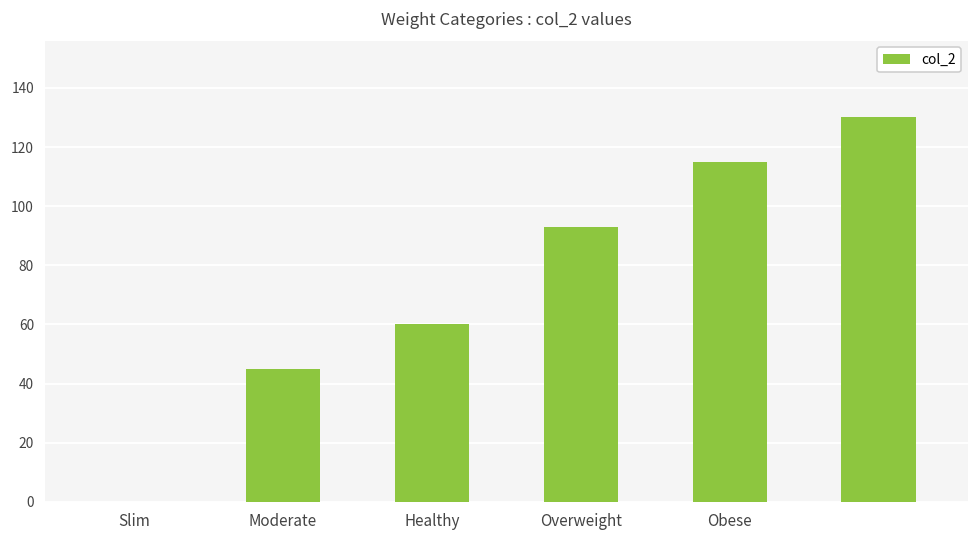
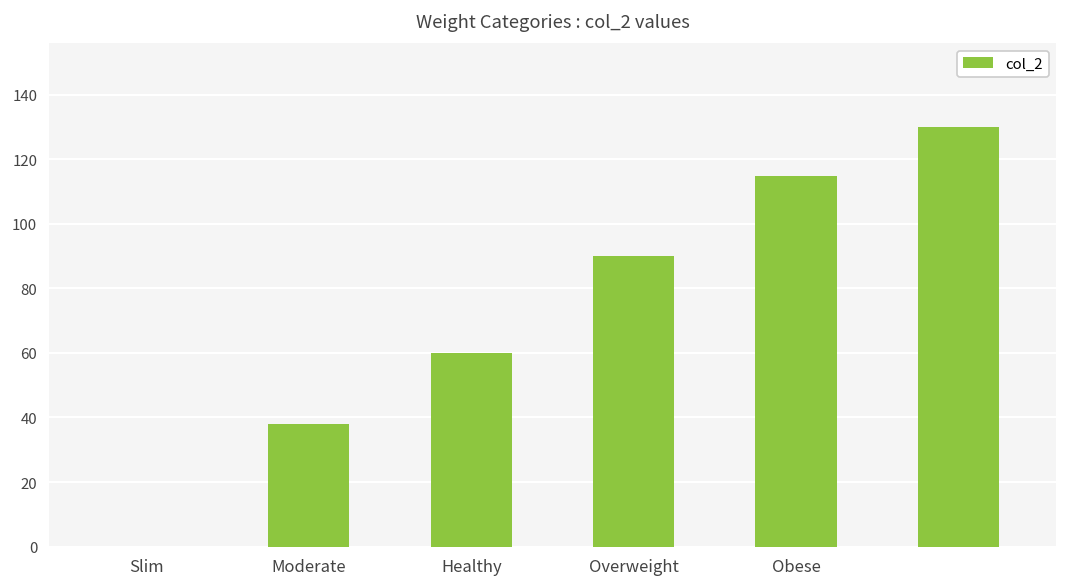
  {
    "Slim": 0,
-   "Moderate": 45,
+   "Moderate": 38,
    "Healthy": 60,
-   "Overweight": 93,
+   "Overweight": 90,
    "Obese": 115
  }
